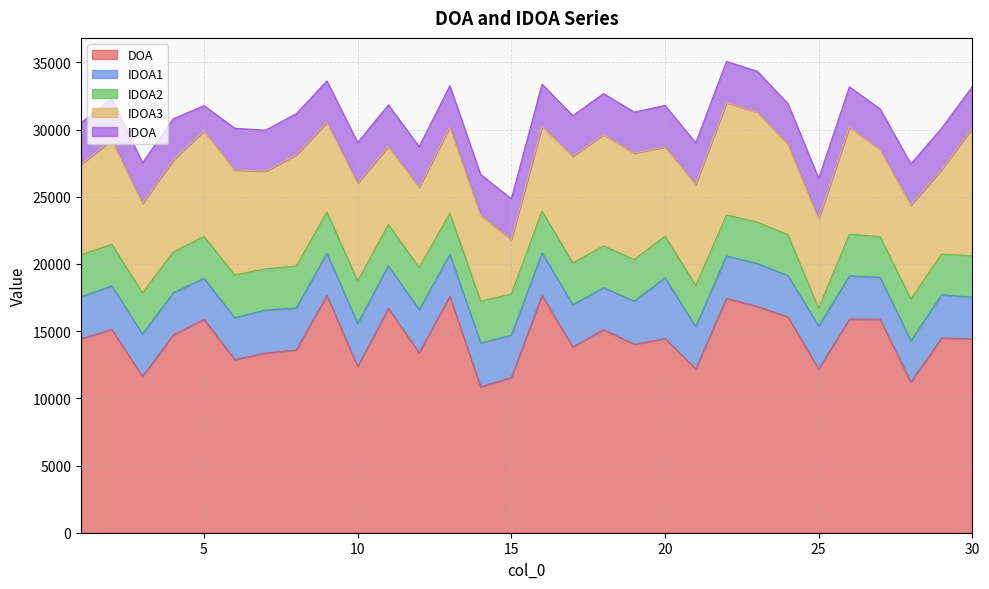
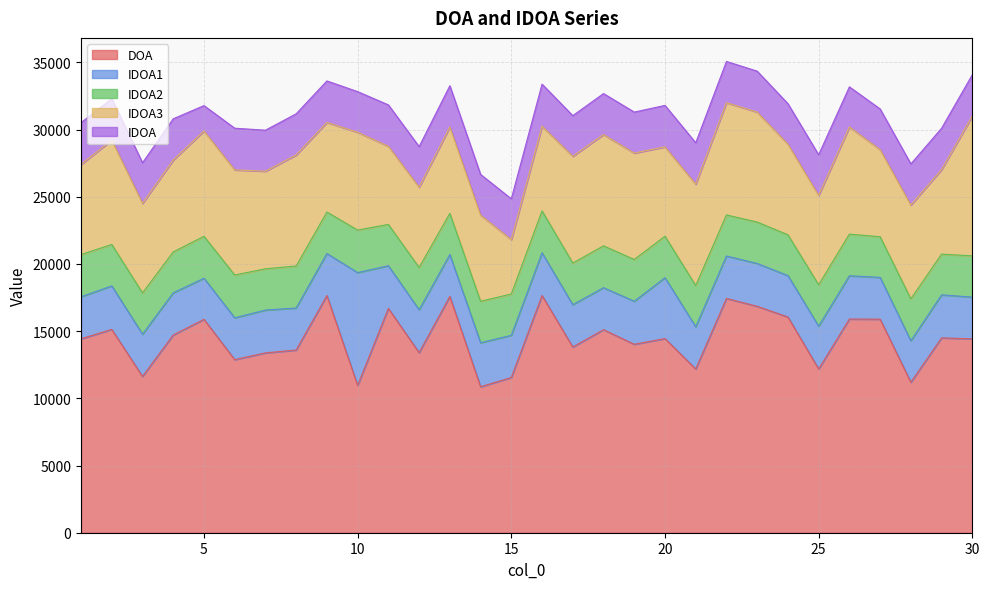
  {
    "DOA": {
      "5": 15900,
-     "10": 12400,
+     "10": 11000,
      "15": 11600,
      "20": 14400,
      "25": 12200,
      "30": 14400
    },
    "IDOA1": {
      "5": 3100,
-     "10": 3200,
+     "10": 8400,
      "15": 3100,
      "20": 4500,
      "25": 3200,
      "30": 3100
    },
    "IDOA2": {
      "5": 3100,
      "10": 3200,
      "15": 3100,
      "20": 3100,
-     "25": 1300,
+     "25": 3100,
      "30": 3100
    },
    "IDOA3": {
      "5": 7800,
      "10": 7300,
      "15": 4000,
      "20": 6600,
      "25": 6600,
-     "30": 9500
+     "30": 10400
    },
    "IDOA": {
      "5": 1900,
      "10": 3000,
      "15": 3000,
      "20": 3100,
      "25": 3000,
      "30": 3100
    }
  }
